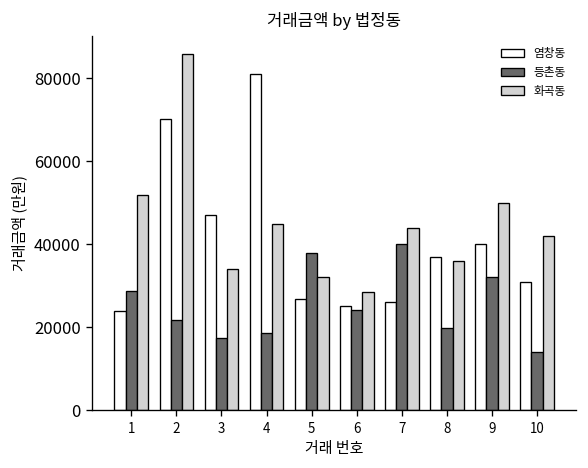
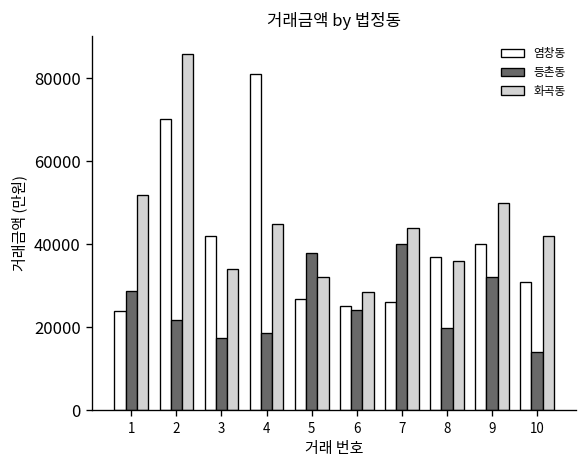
  {
    "염창동": {
      "1": 24000,
      "2": 70000,
-     "3": 47000,
+     "3": 42000,
      "4": 81000,
      "5": 27000,
      "6": 25000,
      "7": 26000,
      "8": 37000,
      "9": 40000,
      "10": 31000
    },
    "등촌동": {
      "1": 29000,
      "2": 22000,
      "3": 17000,
      "4": 19000,
      "5": 38000,
      "6": 24000,
      "7": 40000,
      "8": 20000,
      "9": 32000,
      "10": 14000
    },
    "화곡동": {
      "1": 52000,
      "2": 86000,
      "3": 34000,
      "4": 45000,
      "5": 32000,
      "6": 29000,
      "7": 44000,
      "8": 36000,
      "9": 50000,
      "10": 42000
    }
  }
